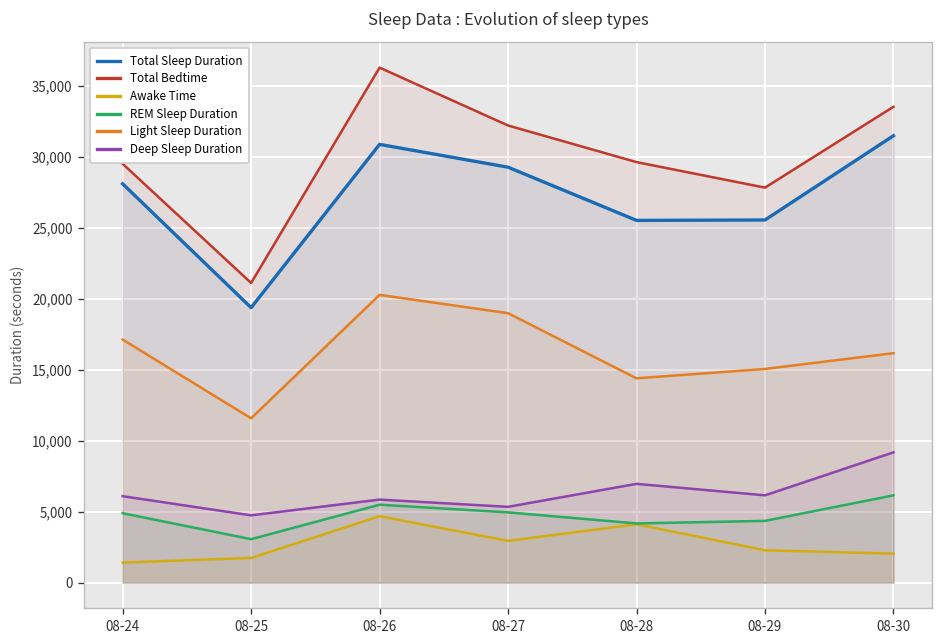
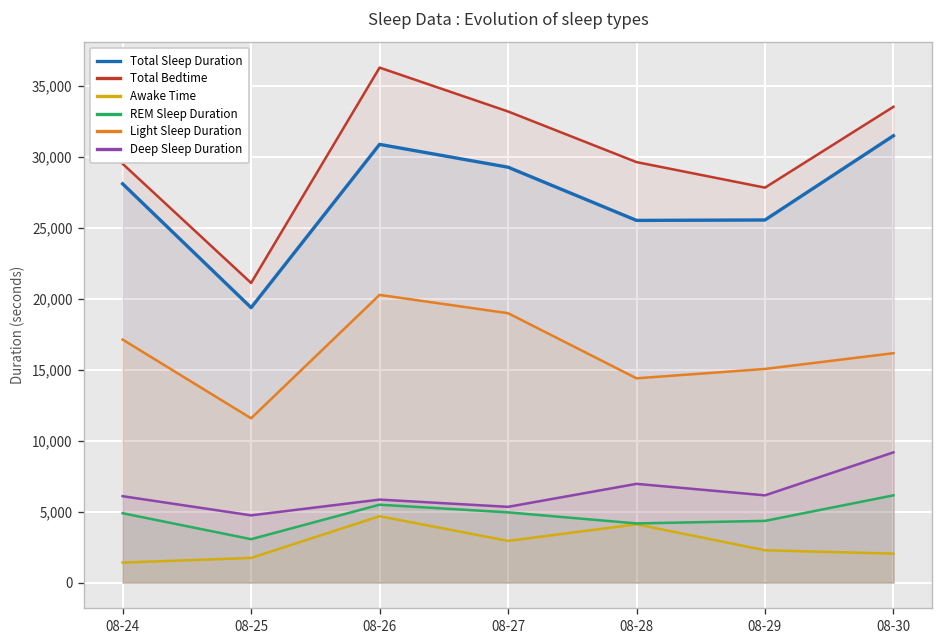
  {
    "Total Sleep Duration": {
      "08-24": "28,100",
      "08-25": "19,400",
      "08-26": "30,900",
      "08-27": "29,300",
      "08-28": "25,500",
      "08-29": "25,600",
      "08-30": "31,500"
    },
    "Total Bedtime": {
      "08-24": "29,500",
      "08-25": "21,100",
      "08-26": "36,300",
-     "08-27": "32,200",
+     "08-27": "33,200",
      "08-28": "29,600",
      "08-29": "27,800",
      "08-30": "33,500"
    },
    "REM Sleep Duration": {
      "08-24": "4,900",
      "08-25": "3,100",
      "08-26": "5,500",
      "08-27": "5,000",
      "08-29": "4,400",
      "08-30": "6,200"
    },
    "Deep Sleep Duration": {
      "08-24": "6,100",
      "08-25": "4,700",
      "08-26": "5,900",
      "08-27": "5,300",
      "08-28": "7,000",
      "08-29": "6,200",
      "08-30": "9,200"
    }
  }
